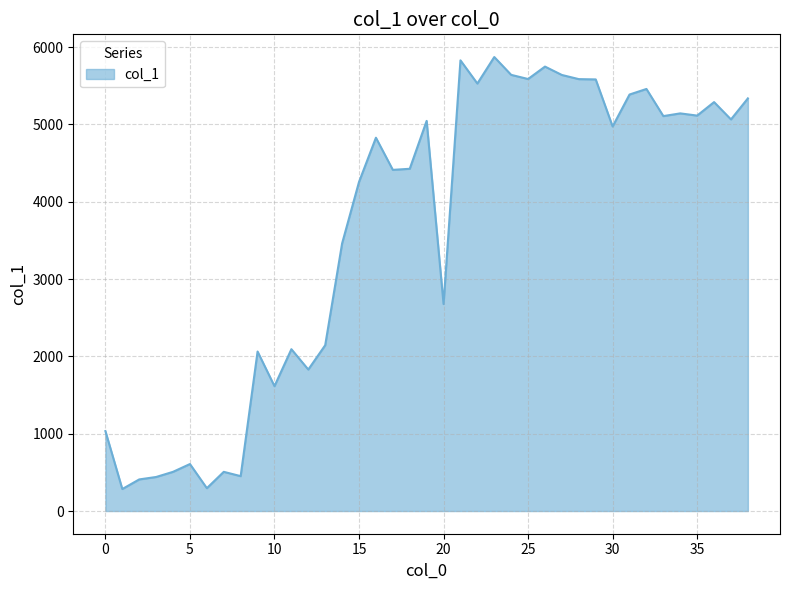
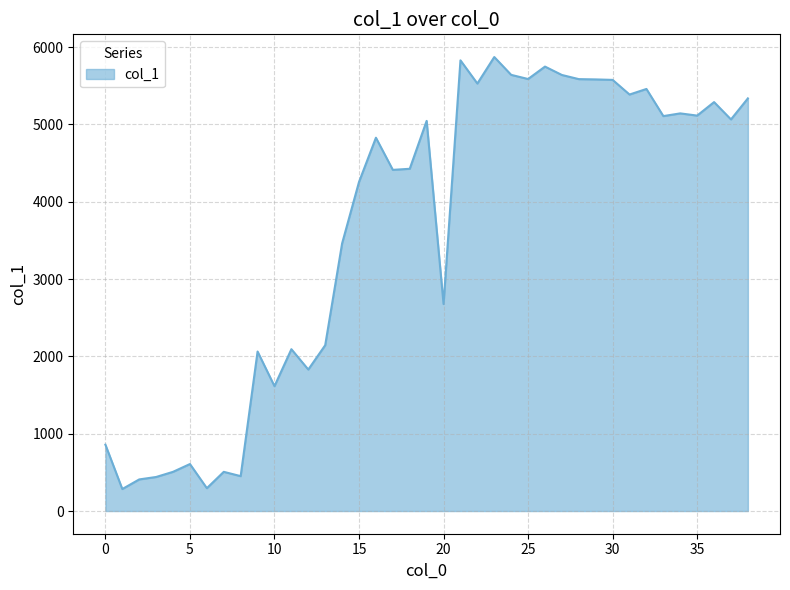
  {
-   "0": 1000,
+   "0": 900,
    "5": 600,
    "10": 1600,
    "15": 4300,
    "20": 2700,
    "25": 5600,
-   "30": 5000,
+   "30": 5600,
    "35": 5100
  }
